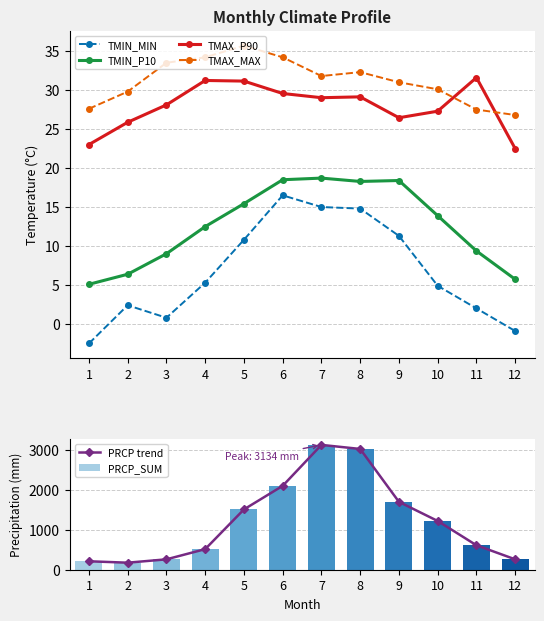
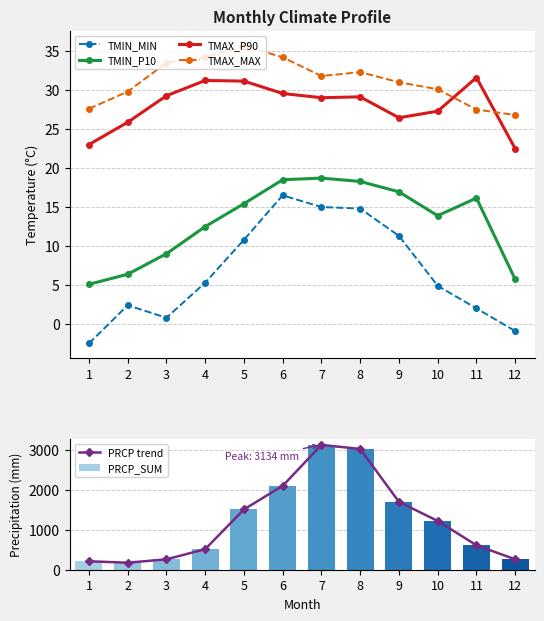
  {
    "Monthly Climate Profile": {
      "TMIN_MIN": {
        "1": -3,
        "2": 2,
        "3": 1,
        "4": 5,
        "5": 11,
        "6": 17,
        "7": 15,
        "8": 15,
        "9": 11,
        "10": 5,
        "11": 2,
        "12": -1
      },
      "TMIN_P10": {
        "1": 5,
        "2": 6,
        "3": 9,
        "4": 12,
        "5": 15,
        "6": 19,
        "7": 19,
        "8": 18,
-       "9": 18,
+       "9": 17,
        "10": 14,
-       "11": 9,
+       "11": 16,
        "12": 6
      },
      "TMAX_P90": {
        "1": 23,
        "2": 26,
-       "3": 28,
+       "3": 29,
        "4": 31,
        "5": 31,
        "6": 30,
        "7": 29,
        "8": 29,
        "9": 26,
        "10": 27,
        "11": 32,
        "12": 22
      },
      "TMAX_MAX": {
        "1": 28,
        "2": 30,
        "6": 34,
        "7": 32,
        "8": 32,
        "9": 31,
        "10": 30,
        "11": 28,
        "12": 27
      }
    }
  }
